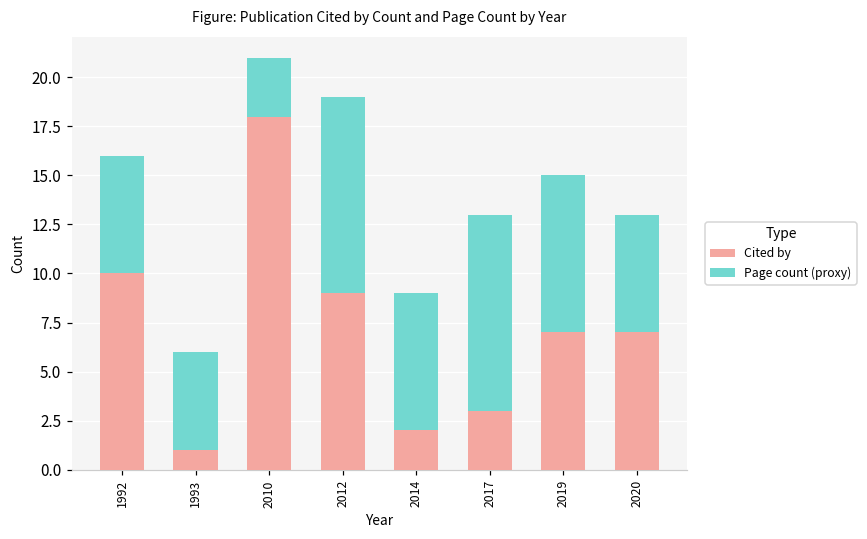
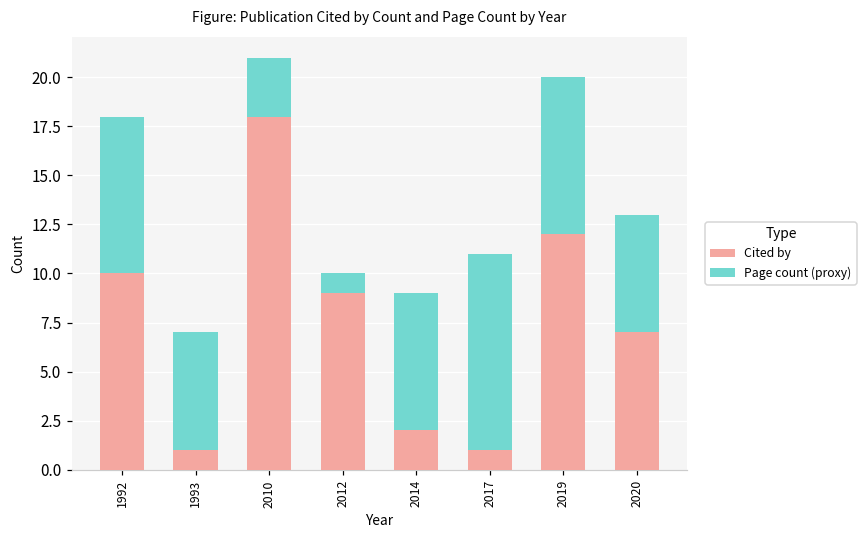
  {
    "Cited by": {
      "1992": 10,
      "1993": 1,
      "2010": 18,
      "2012": 9,
      "2014": 2,
-     "2017": 3,
-     "2019": 7,
+     "2017": 1,
+     "2019": 12,
      "2020": 7
    },
    "Page count (proxy)": {
-     "1992": 6,
-     "1993": 5,
+     "1992": 8,
+     "1993": 6,
      "2010": 3,
-     "2012": 10,
+     "2012": 1,
      "2014": 7,
      "2017": 10,
      "2019": 8,
      "2020": 6
    }
  }
